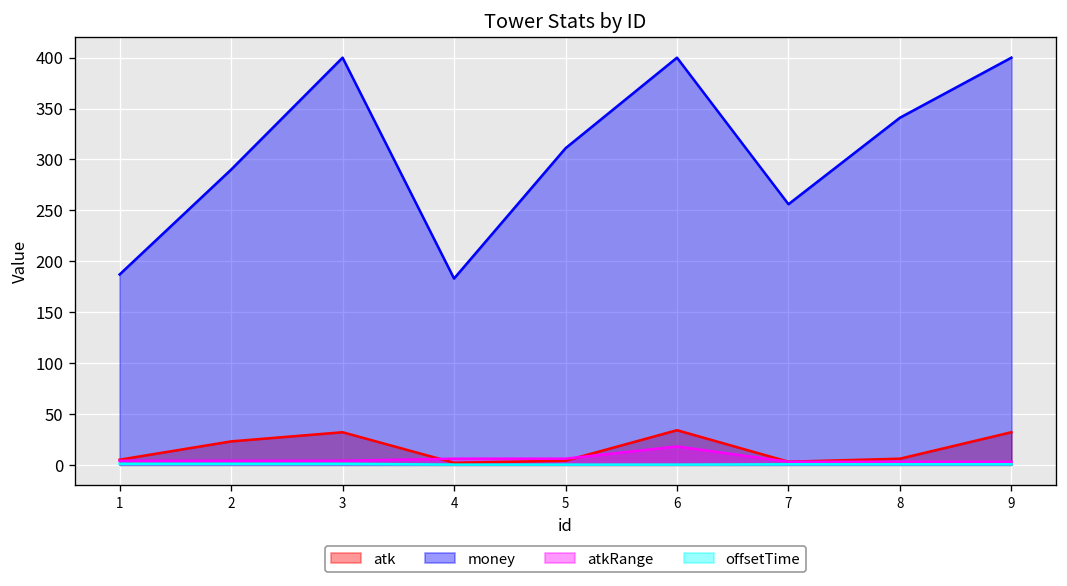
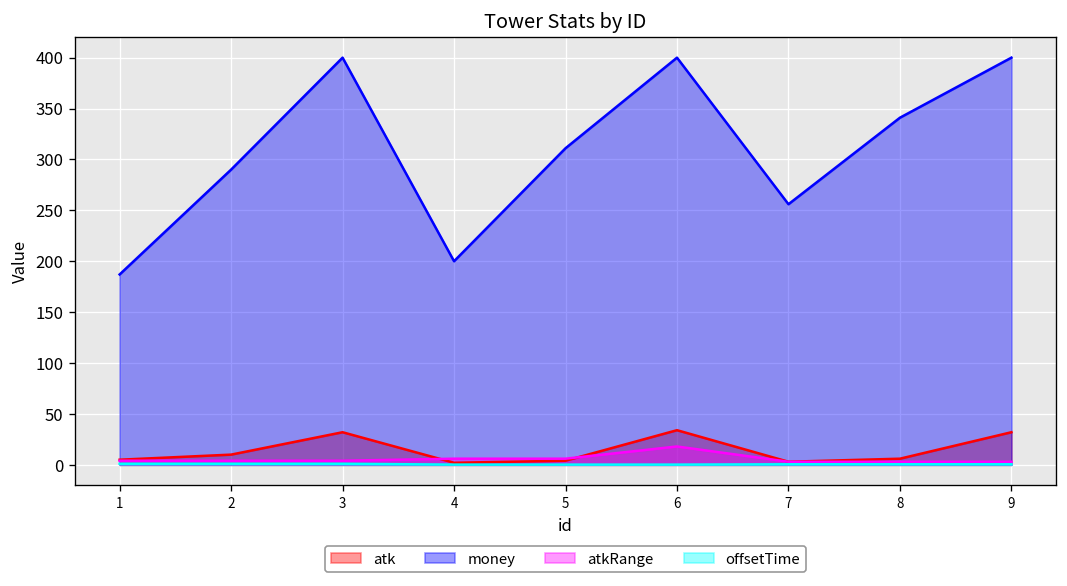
  {
    "atk": {
-     "2": 20,
+     "2": 10,
      "3": 30,
      "6": 30,
      "9": 30
    },
    "money": {
      "1": 190,
      "2": 290,
      "3": 400,
-     "4": 180,
+     "4": 200,
      "5": 310,
      "6": 400,
      "7": 260,
      "8": 340,
      "9": 400
    },
    "atkRange": {
      "4": 10,
      "6": 20
    },
    "offsetTime": {
      "5": 0,
      "6": 0
    }
  }
